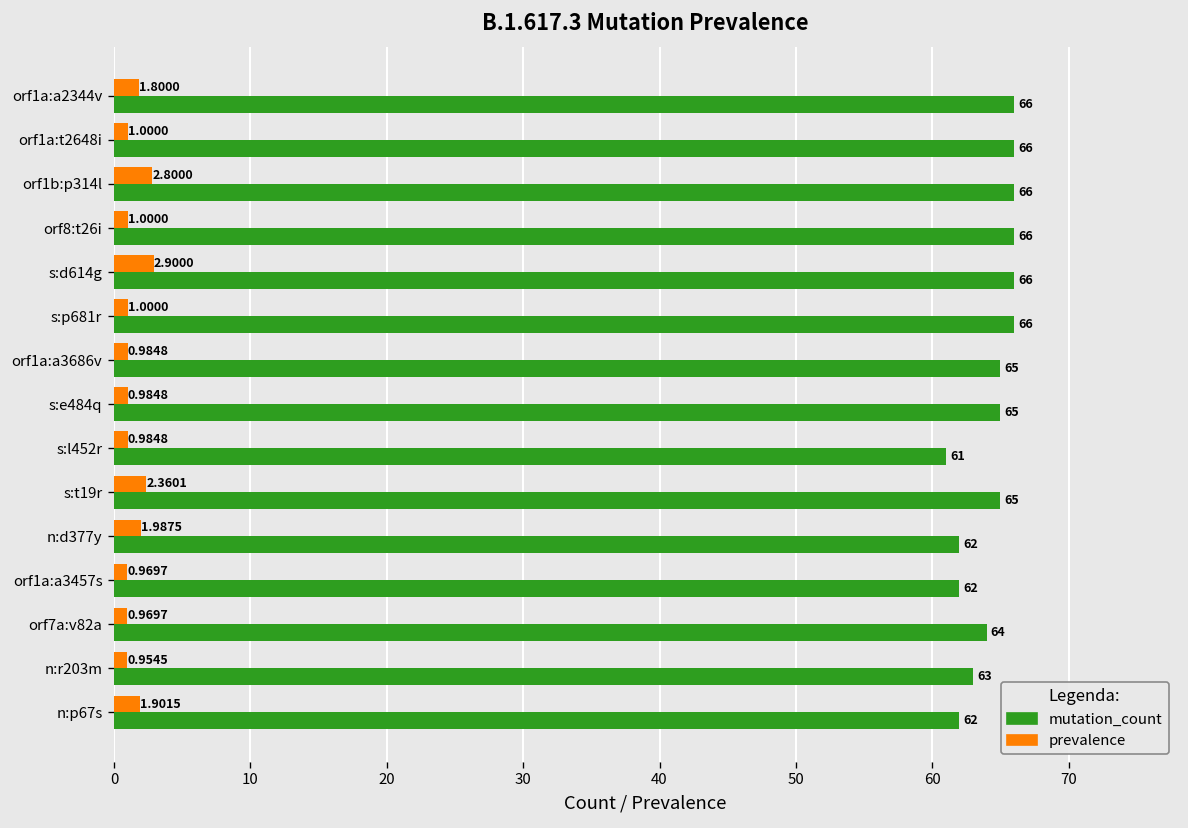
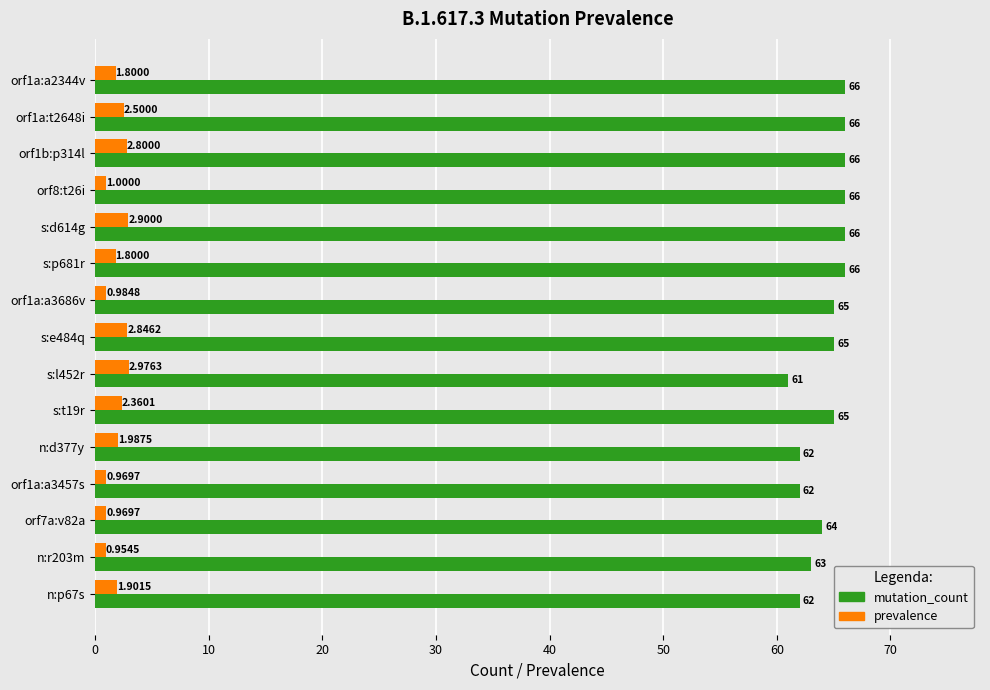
  {
    "mutation_count": {
      "orf1a:a2344v": 66,
      "orf1a:t2648i": 66,
      "orf1b:p314l": 66,
      "orf8:t26i": 66,
      "s:d614g": 66,
      "s:p681r": 66,
      "orf1a:a3686v": 65,
      "s:e484q": 65,
      "s:l452r": 61,
      "s:t19r": 65,
      "n:d377y": 62,
      "orf1a:a3457s": 62,
      "orf7a:v82a": 64,
      "n:r203m": 63,
      "n:p67s": 62
    },
    "prevalence": {
      "orf1a:a2344v": 1.8000,
-     "orf1a:t2648i": 1.0000,
+     "orf1a:t2648i": 2.5000,
      "orf1b:p314l": 2.8000,
      "orf8:t26i": 1.0000,
      "s:d614g": 2.9000,
-     "s:p681r": 1.0000,
+     "s:p681r": 1.8000,
      "orf1a:a3686v": 0.9848,
-     "s:e484q": 0.9848,
-     "s:l452r": 0.9848,
+     "s:e484q": 2.8462,
+     "s:l452r": 2.9763,
      "s:t19r": 2.3601,
      "n:d377y": 1.9875,
      "orf1a:a3457s": 0.9697,
      "orf7a:v82a": 0.9697,
      "n:r203m": 0.9545,
      "n:p67s": 1.9015
    }
  }
